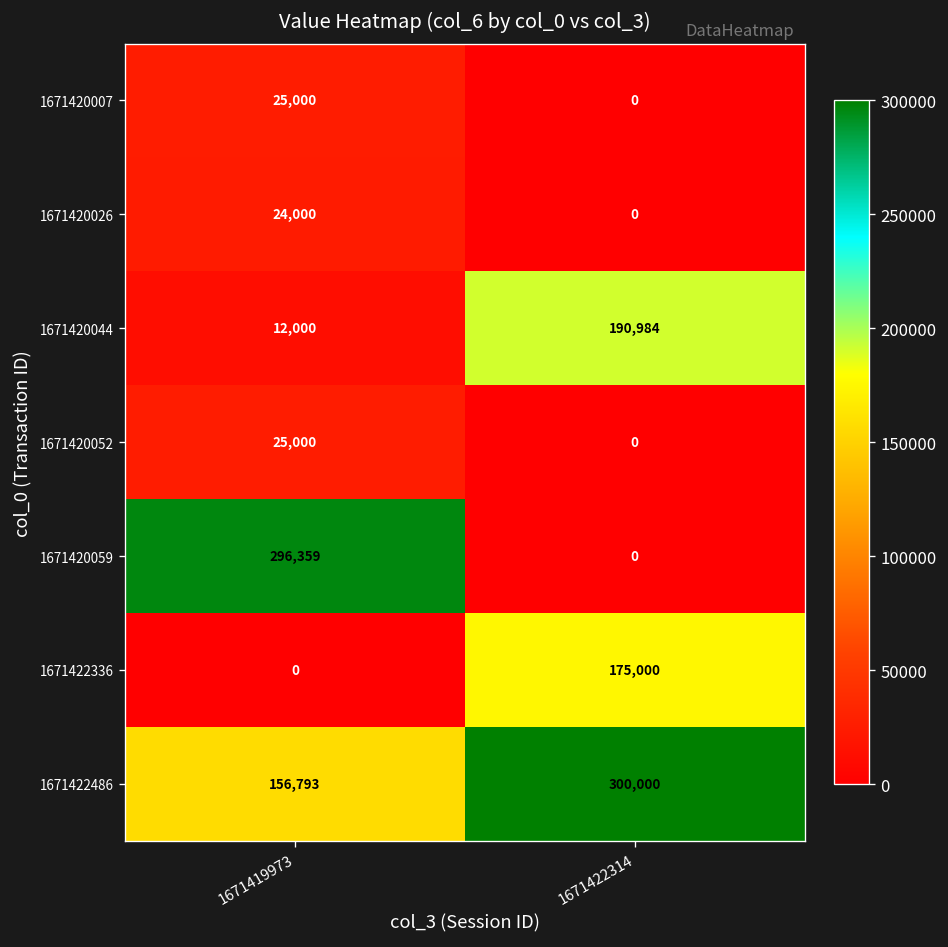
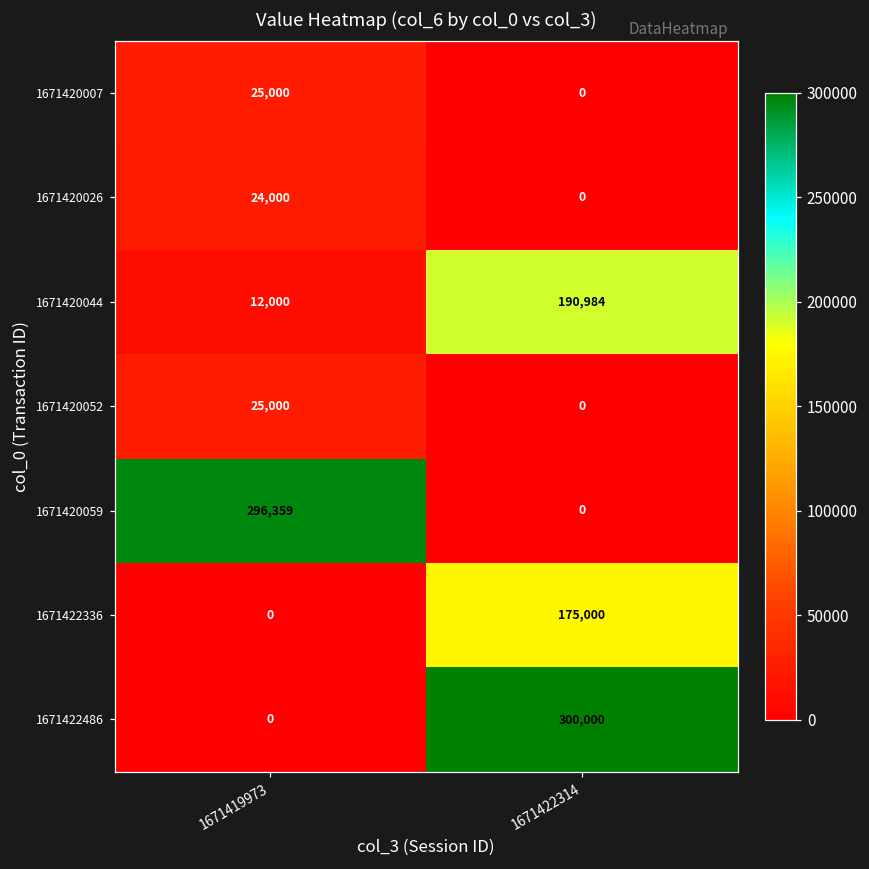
  {
    "1671420007": {
      "1671419973": "25,000",
      "1671422314": "0"
    },
    "1671420026": {
      "1671419973": "24,000",
      "1671422314": "0"
    },
    "1671420044": {
      "1671419973": "12,000",
      "1671422314": "190,984"
    },
    "1671420052": {
      "1671419973": "25,000",
      "1671422314": "0"
    },
    "1671420059": {
      "1671419973": "296,359",
      "1671422314": "0"
    },
    "1671422336": {
      "1671419973": "0",
      "1671422314": "175,000"
    },
    "1671422486": {
-     "1671419973": "156,793",
+     "1671419973": "0",
      "1671422314": "300,000"
    }
  }
